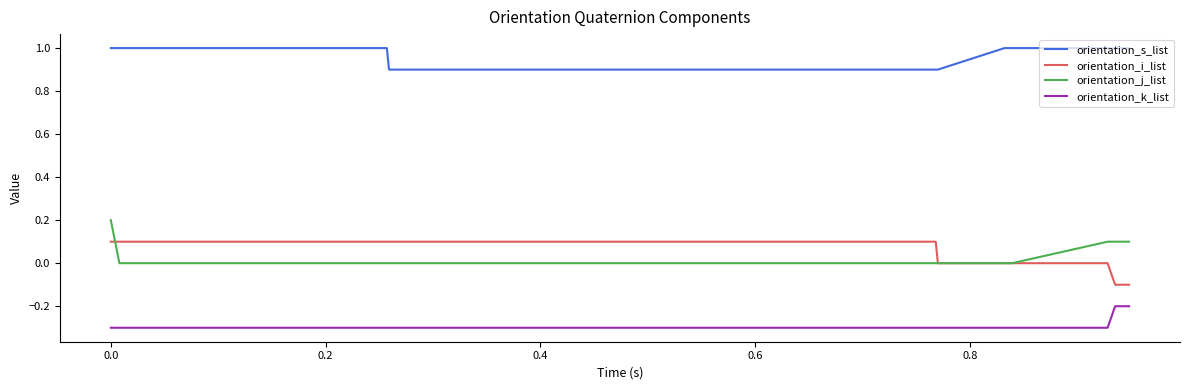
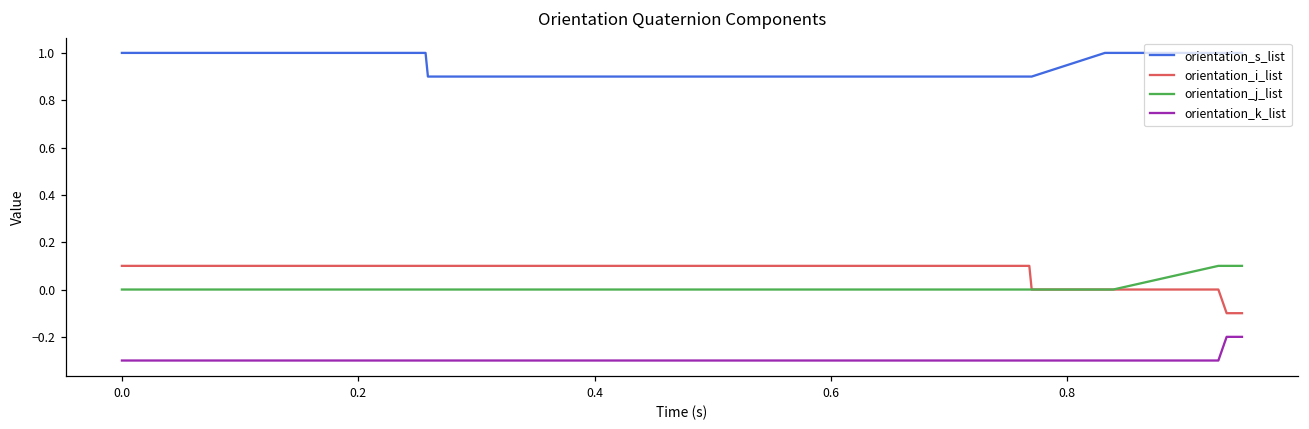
  {
    "orientation_s_list": {
      "0.0": 1.0
    },
    "orientation_i_list": {
      "0.0": 0.1
    },
    "orientation_j_list": {
-     "0.0": 0.2
+     "0.0": 0.0
    },
    "orientation_k_list": {
      "0.0": -0.3
    }
  }
